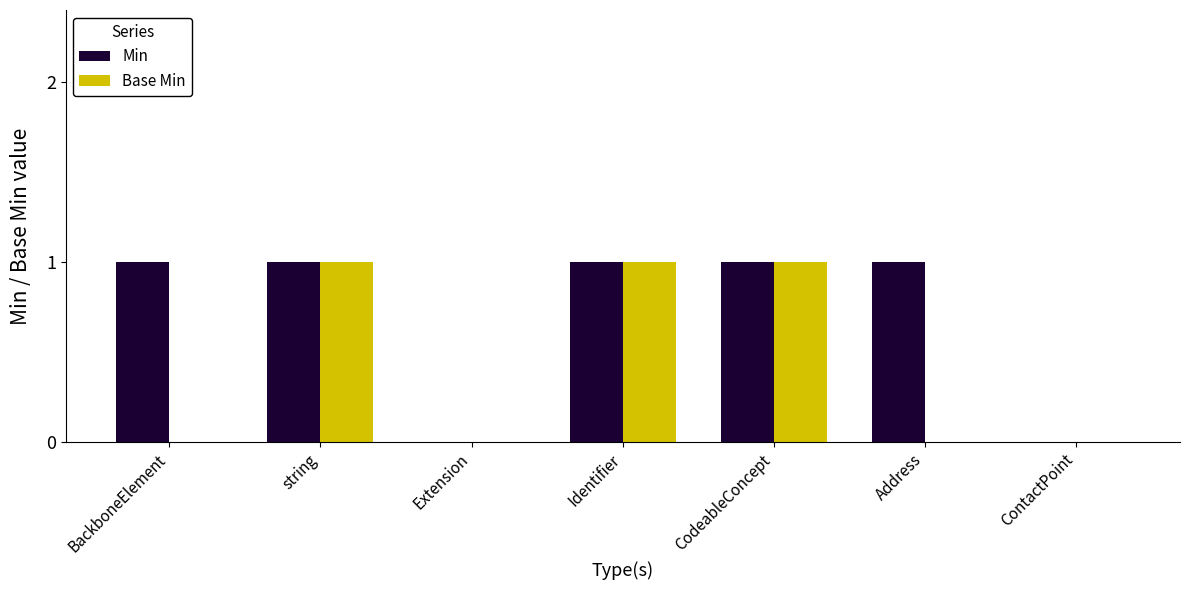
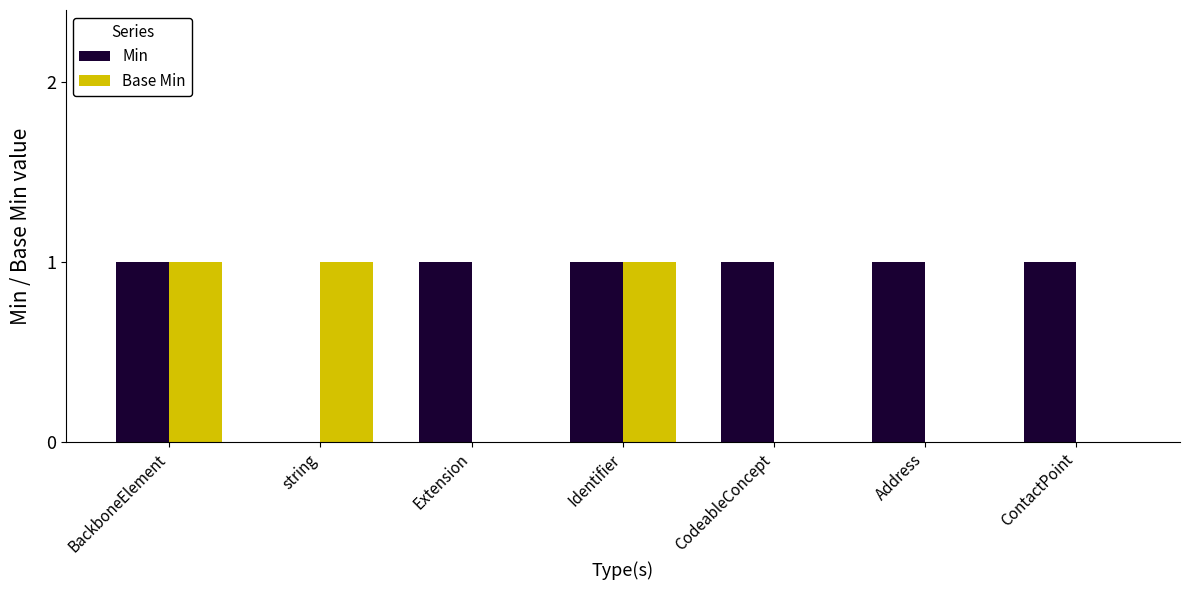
  {
    "Min": {
      "BackboneElement": 1,
-     "string": 1,
-     "Extension": 0,
+     "string": 0,
+     "Extension": 1,
      "Identifier": 1,
      "CodeableConcept": 1,
      "Address": 1,
-     "ContactPoint": 0
+     "ContactPoint": 1
    },
    "Base Min": {
-     "BackboneElement": 0,
+     "BackboneElement": 1,
      "string": 1,
      "Extension": 0,
      "Identifier": 1,
-     "CodeableConcept": 1,
+     "CodeableConcept": 0,
      "Address": 0,
      "ContactPoint": 0
    }
  }
